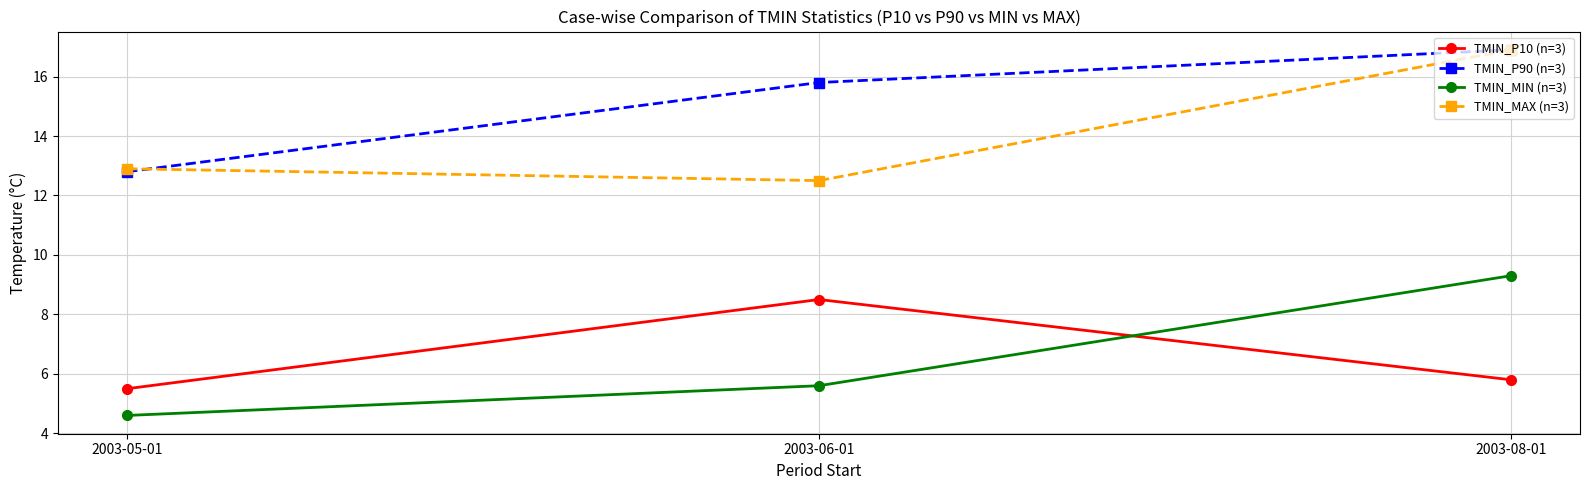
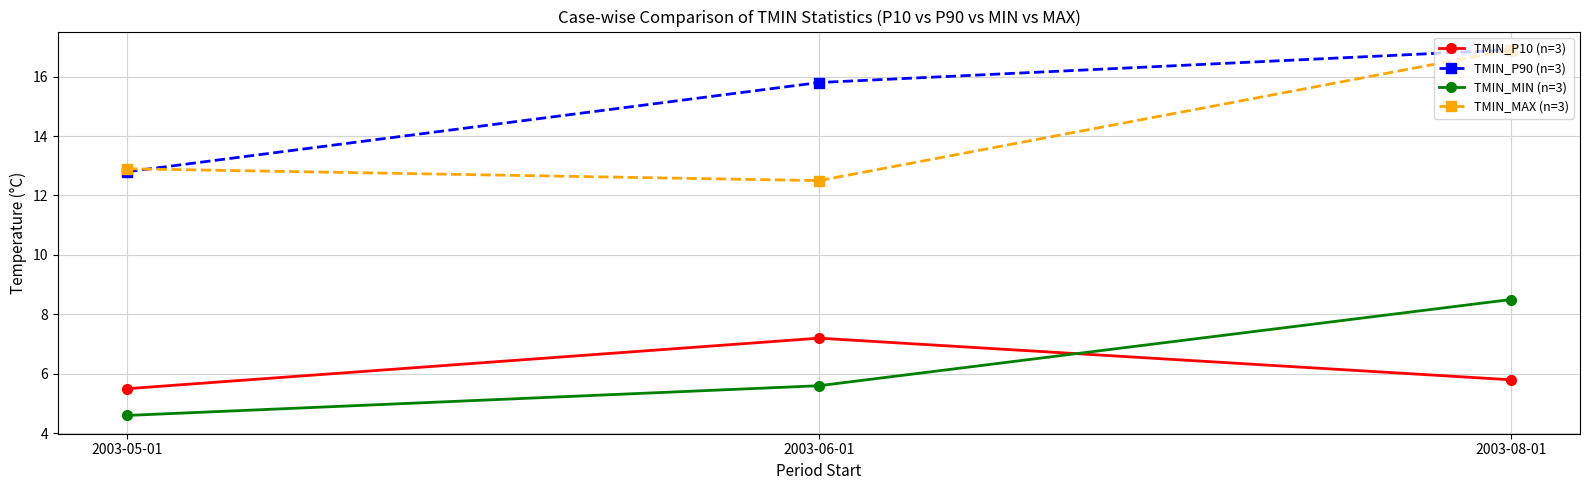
  {
    "TMIN_P10 (n=3)": {
      "2003-05-01": 5.5,
-     "2003-06-01": 8.5,
+     "2003-06-01": 7.2,
      "2003-08-01": 5.8
    },
    "TMIN_P90 (n=3)": {
      "2003-05-01": 12.8,
      "2003-06-01": 15.8
    },
    "TMIN_MIN (n=3)": {
      "2003-05-01": 4.6,
      "2003-06-01": 5.6,
-     "2003-08-01": 9.3
+     "2003-08-01": 8.5
    },
    "TMIN_MAX (n=3)": {
      "2003-05-01": 12.9,
      "2003-06-01": 12.5
    }
  }
